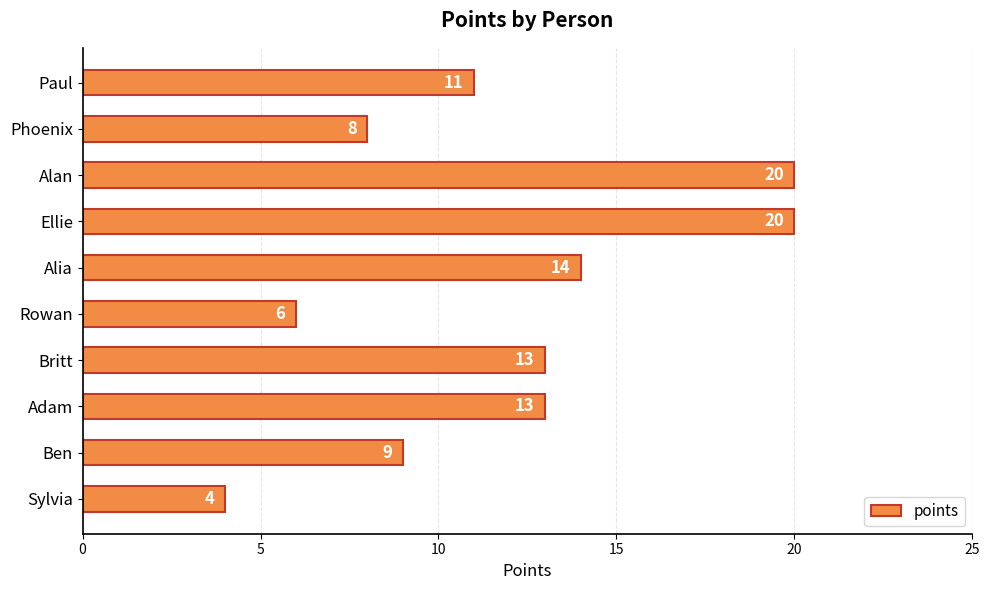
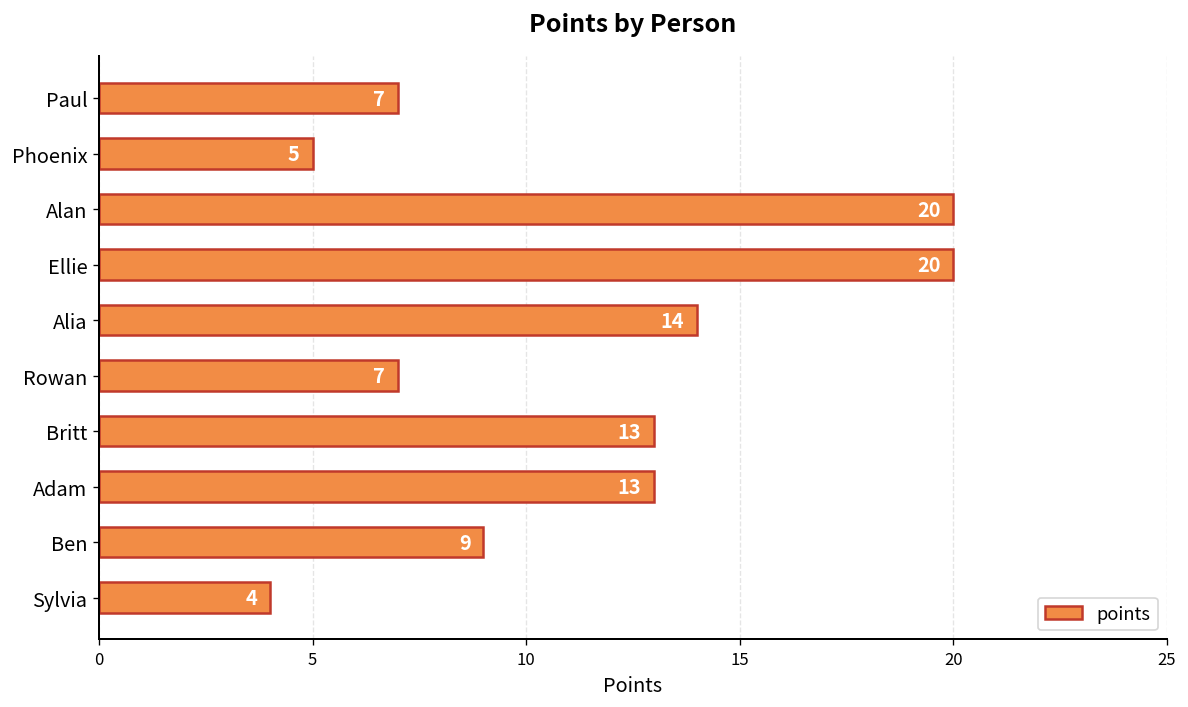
  {
-   "Paul": 11,
-   "Phoenix": 8,
+   "Paul": 7,
+   "Phoenix": 5,
    "Alan": 20,
    "Ellie": 20,
    "Alia": 14,
-   "Rowan": 6,
+   "Rowan": 7,
    "Britt": 13,
    "Adam": 13,
    "Ben": 9,
    "Sylvia": 4
  }
